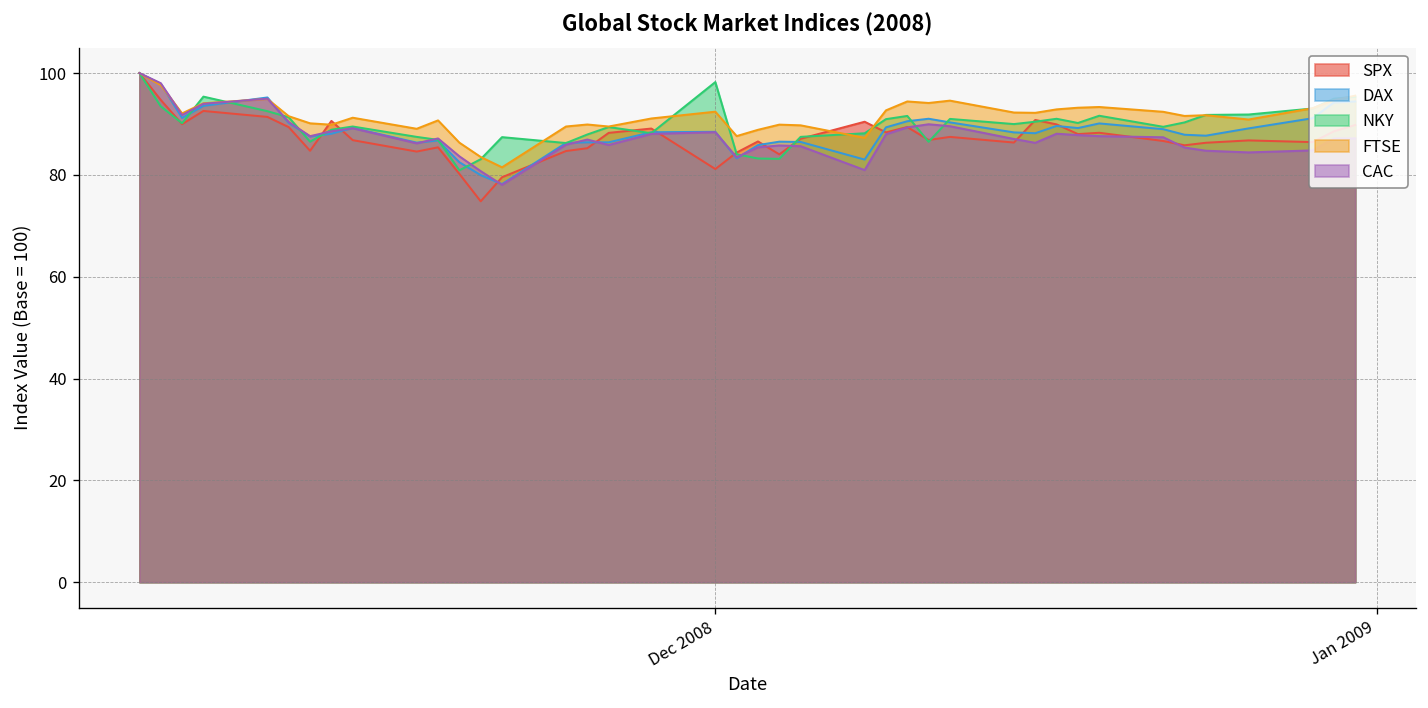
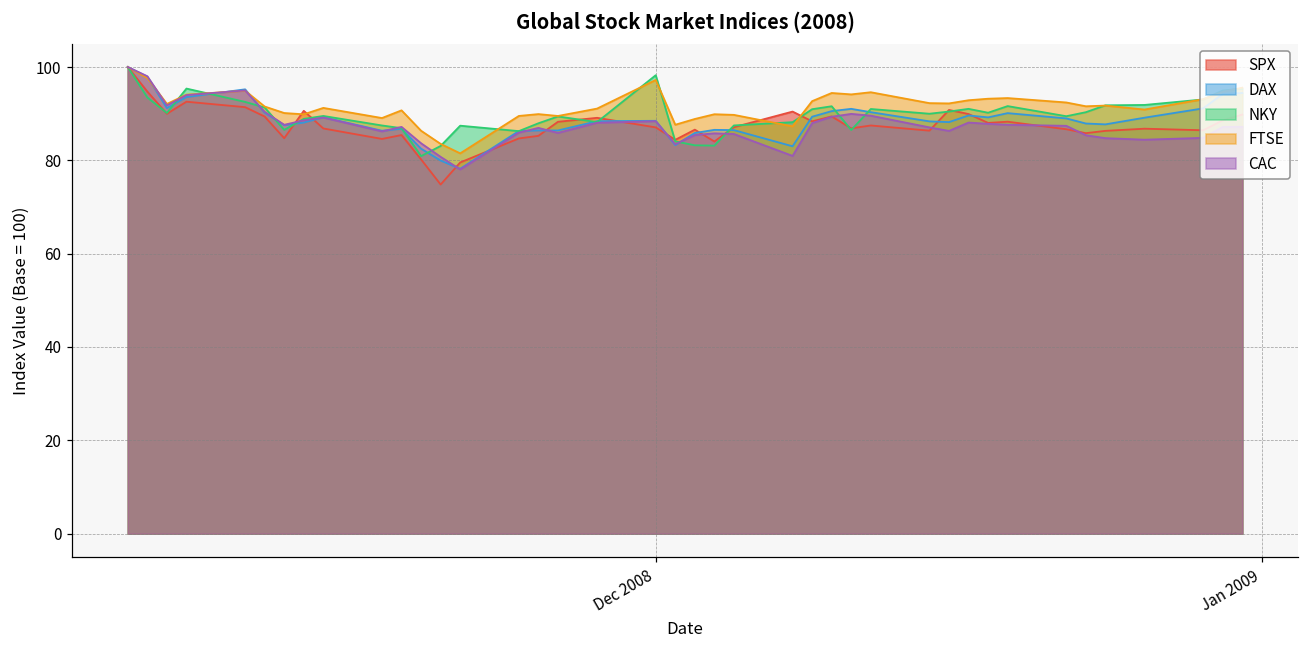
  {
    "SPX": {
-     "Dec 2008": 81
+     "Dec 2008": 87
    },
    "NKY": {
      "Dec 2008": 98
    },
    "FTSE": {
-     "Dec 2008": 92
+     "Dec 2008": 97
    }
  }
